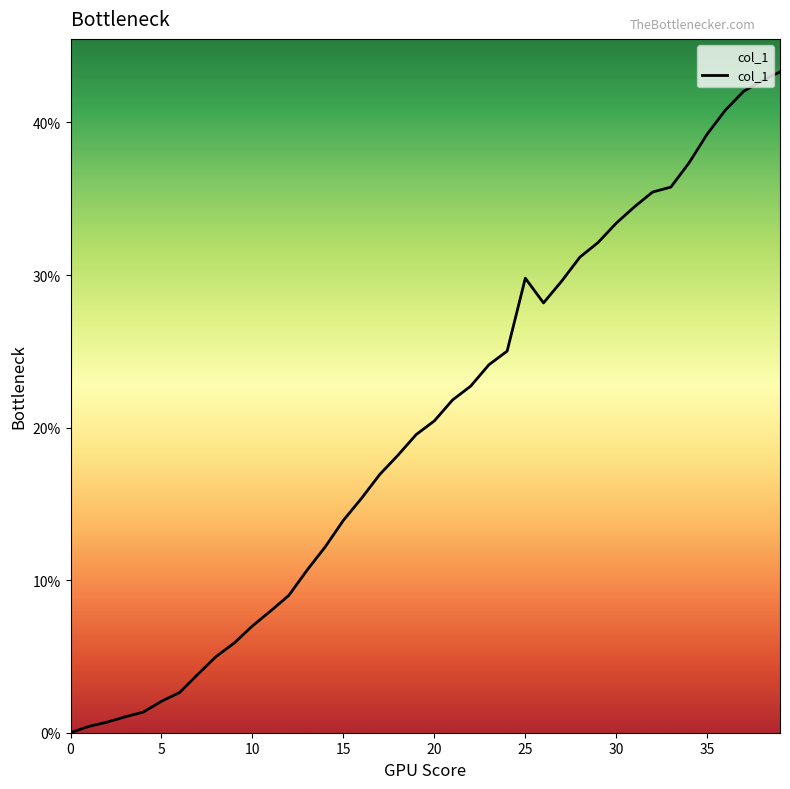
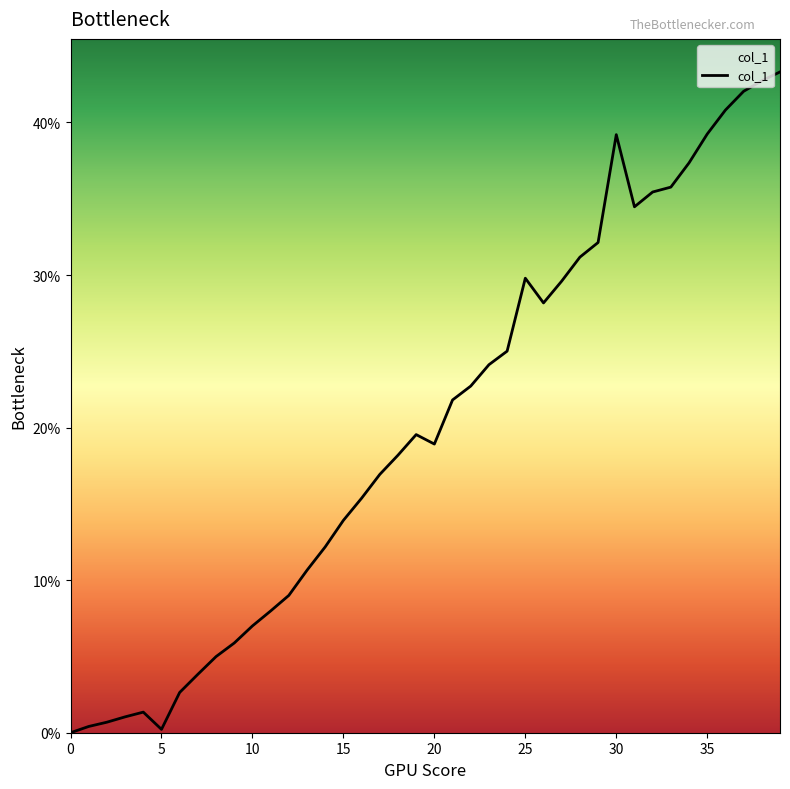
  {
    "0": "0.0%",
-   "5": "2.1%",
+   "5": "0.2%",
    "10": "7.0%",
    "15": "13.9%",
-   "20": "20.4%",
+   "20": "18.9%",
    "25": "29.8%",
-   "30": "33.4%",
+   "30": "39.2%",
    "35": "39.2%"
  }
